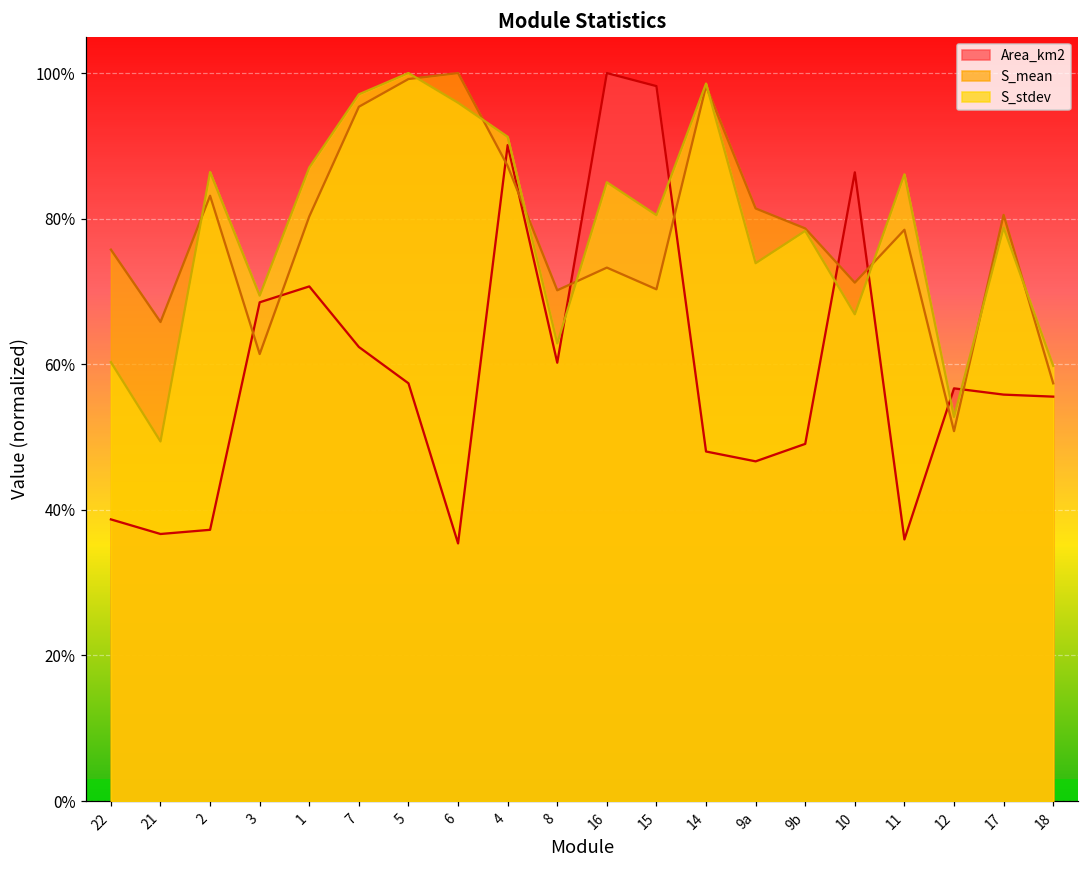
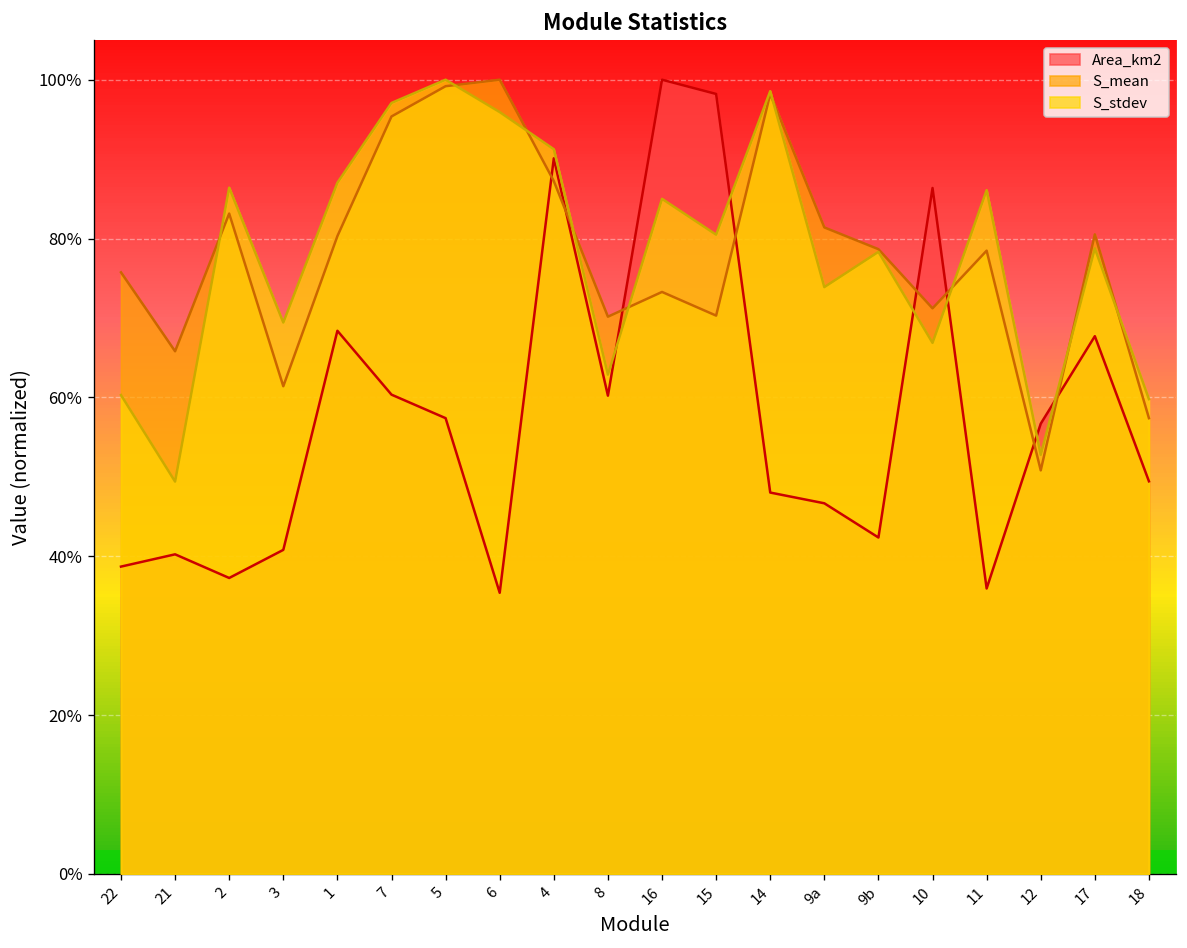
  {
    "Area_km2": {
      "22": "39%",
-     "21": "37%",
+     "21": "40%",
      "2": "37%",
-     "3": "69%",
-     "1": "71%",
-     "7": "62%",
+     "3": "41%",
+     "1": "68%",
+     "7": "60%",
      "5": "57%",
      "6": "35%",
      "4": "90%",
      "8": "60%",
      "16": "100%",
      "15": "98%",
      "14": "48%",
      "9a": "47%",
-     "9b": "49%",
+     "9b": "42%",
      "10": "86%",
      "11": "36%",
      "12": "57%",
-     "17": "56%",
-     "18": "56%"
+     "17": "68%",
+     "18": "49%"
    }
  }
